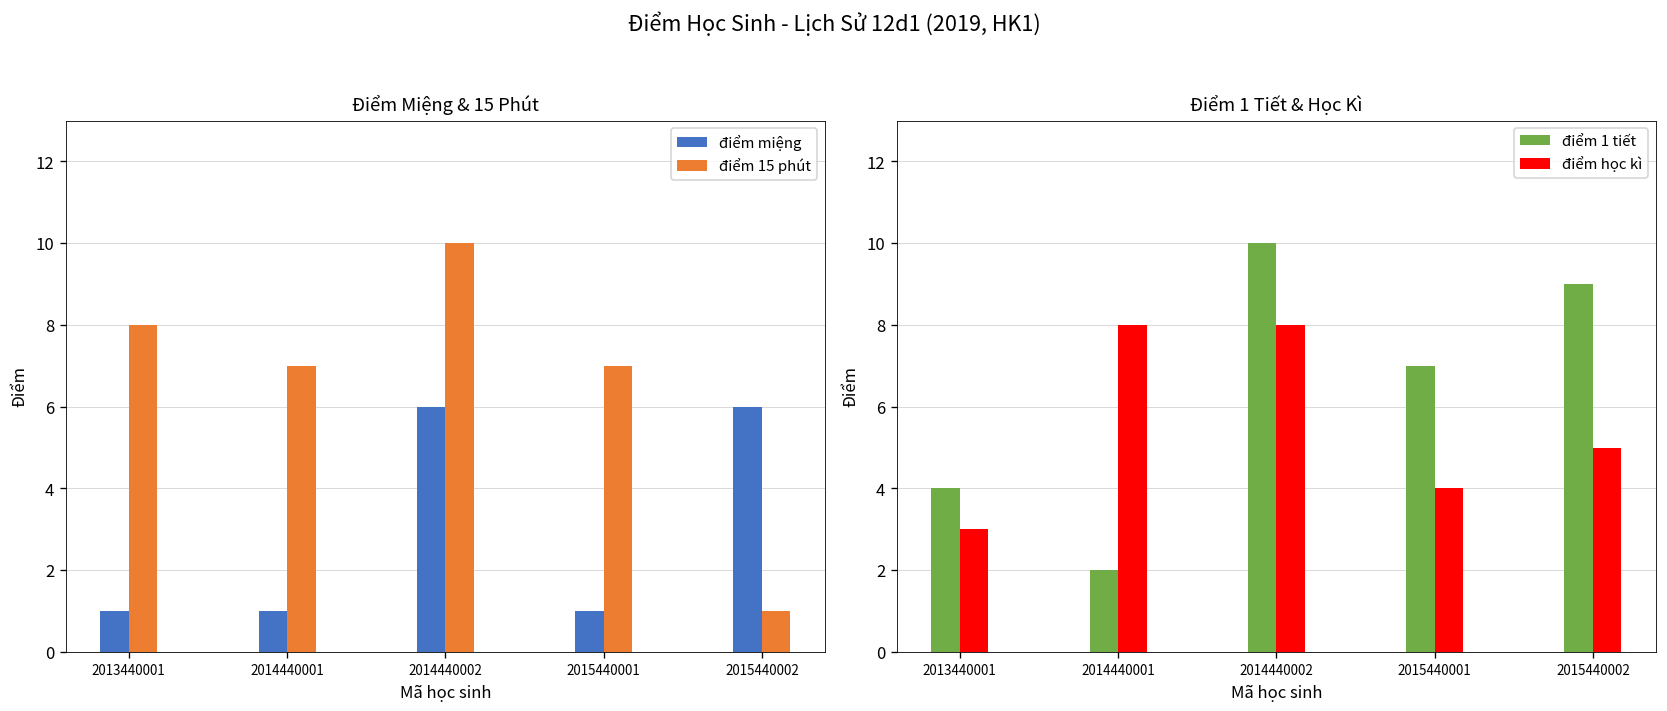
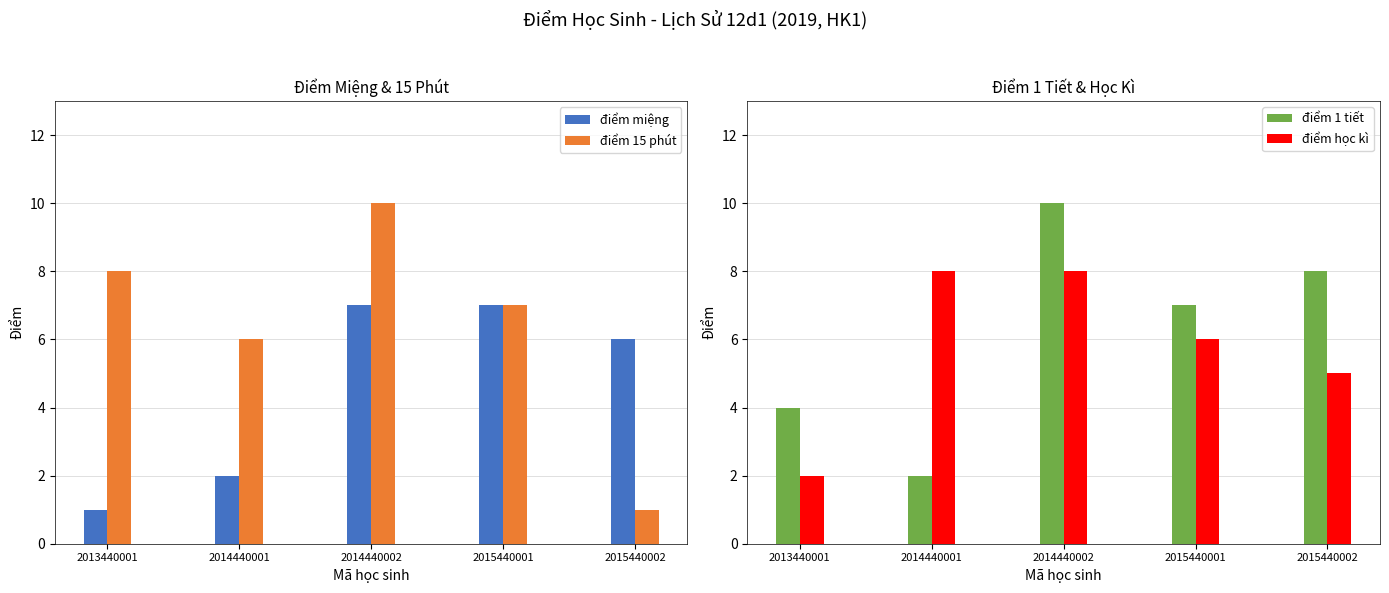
  {
    "Điểm Miệng & 15 Phút": {
      "điểm miệng": {
        "2013440001": 1,
-       "2014440001": 1,
-       "2014440002": 6,
-       "2015440001": 1,
+       "2014440001": 2,
+       "2014440002": 7,
+       "2015440001": 7,
        "2015440002": 6
      },
      "điểm 15 phút": {
        "2013440001": 8,
-       "2014440001": 7,
+       "2014440001": 6,
        "2014440002": 10,
        "2015440001": 7,
        "2015440002": 1
      }
    },
    "Điểm 1 Tiết & Học Kì": {
      "điểm 1 tiết": {
        "2013440001": 4,
        "2014440001": 2,
        "2014440002": 10,
        "2015440001": 7,
-       "2015440002": 9
+       "2015440002": 8
      },
      "điểm học kì": {
-       "2013440001": 3,
+       "2013440001": 2,
        "2014440001": 8,
        "2014440002": 8,
-       "2015440001": 4,
+       "2015440001": 6,
        "2015440002": 5
      }
    }
  }
